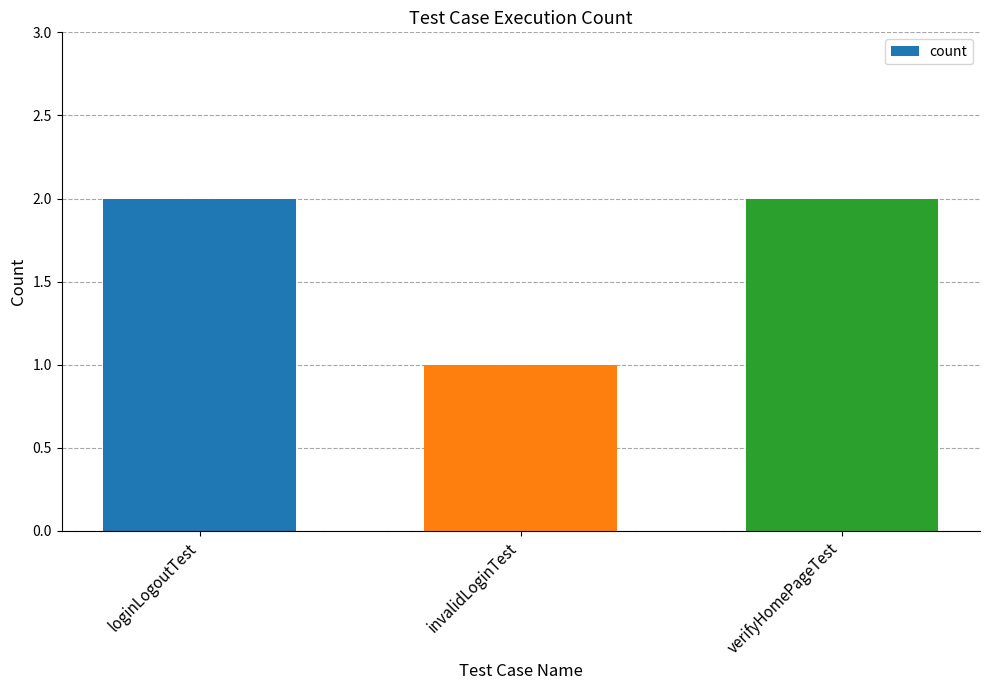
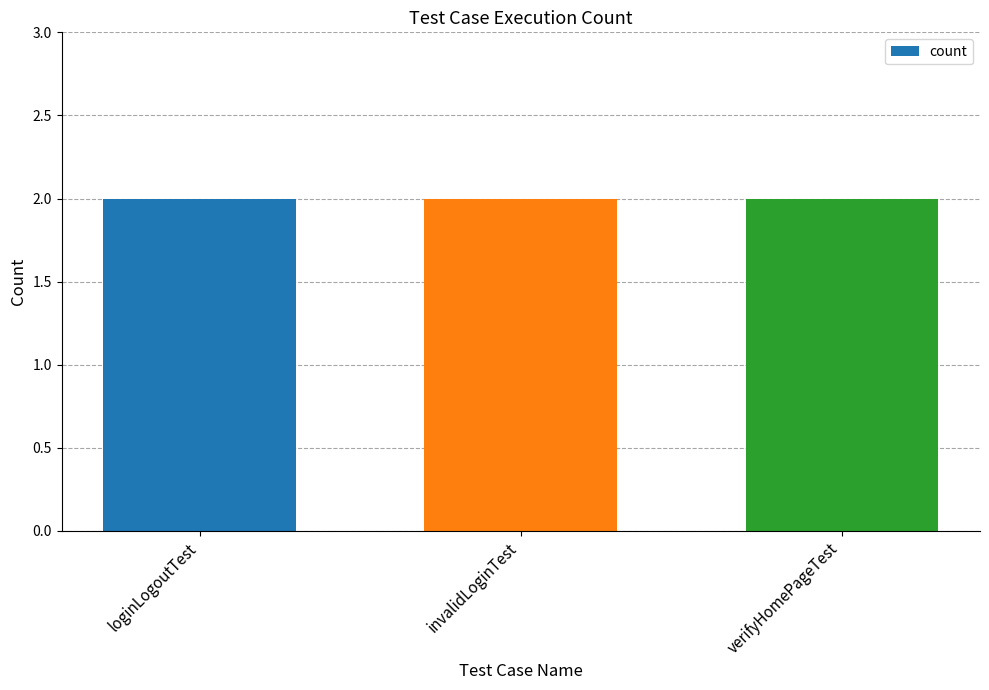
  {
    "loginLogoutTest": 2,
-   "invalidLoginTest": 1,
+   "invalidLoginTest": 2,
    "verifyHomePageTest": 2
  }
